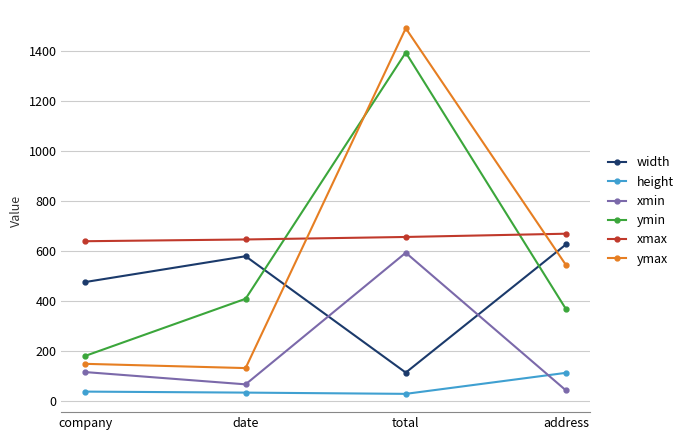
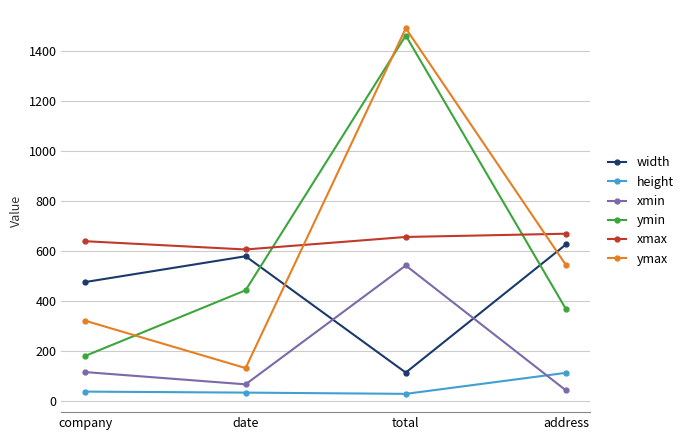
  {
    "width": {
      "company": 480,
      "date": 580,
      "total": 110,
      "address": 630
    },
    "height": {
      "company": 40,
      "date": 30,
      "total": 30,
      "address": 110
    },
    "xmin": {
      "company": 120,
      "date": 70,
-     "total": 590,
+     "total": 540,
      "address": 40
    },
    "ymin": {
      "company": 180,
-     "date": 410,
-     "total": 1390,
+     "date": 440,
+     "total": 1460,
      "address": 370
    },
    "xmax": {
      "company": 640,
-     "date": 650,
+     "date": 610,
      "total": 660,
      "address": 670
    },
    "ymax": {
-     "company": 150,
+     "company": 320,
      "date": 130,
      "total": 1490,
      "address": 540
    }
  }
